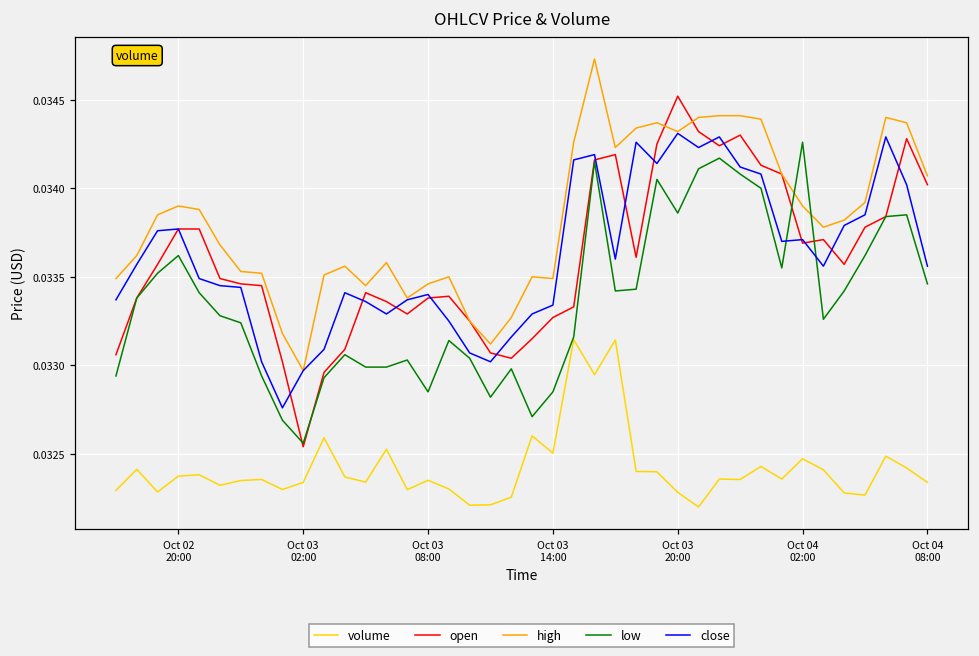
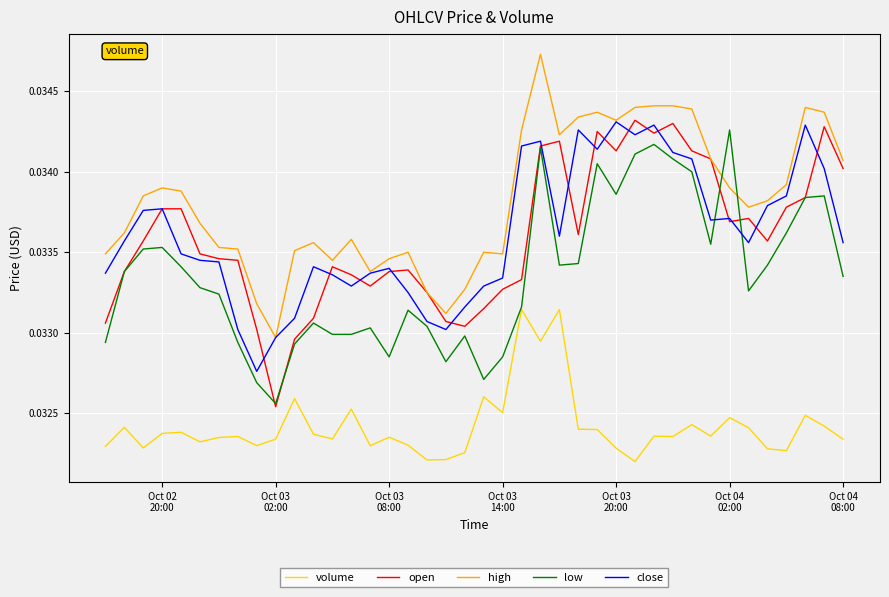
  {
    "open": {
      "Oct 03 02:00": 0.03254,
      "Oct 03 08:00": 0.03338,
      "Oct 03 14:00": 0.03327,
-     "Oct 03 20:00": 0.03452,
+     "Oct 03 20:00": 0.03413,
      "Oct 04 02:00": 0.03369,
      "Oct 04 08:00": 0.03402
    },
    "low": {
-     "Oct 02 20:00": 0.03362,
+     "Oct 02 20:00": 0.03353,
      "Oct 03 02:00": 0.03256,
      "Oct 03 08:00": 0.03285,
      "Oct 03 14:00": 0.03285,
      "Oct 03 20:00": 0.03386,
      "Oct 04 02:00": 0.03426,
-     "Oct 04 08:00": 0.03346
+     "Oct 04 08:00": 0.03335
    },
    "close": {
      "Oct 03 08:00": 0.03340,
      "Oct 03 14:00": 0.03334,
      "Oct 04 02:00": 0.03371,
      "Oct 04 08:00": 0.03356
    }
  }
